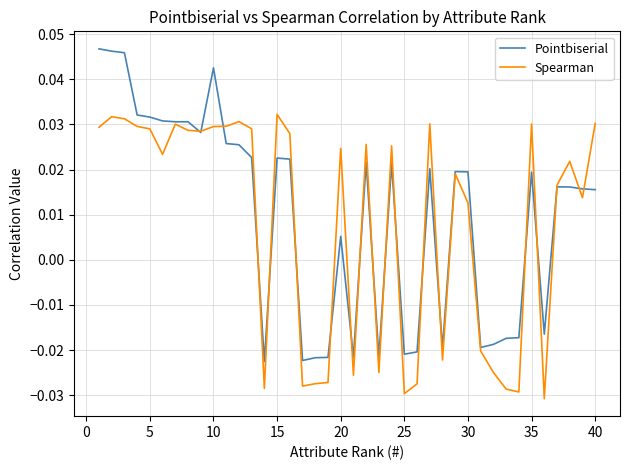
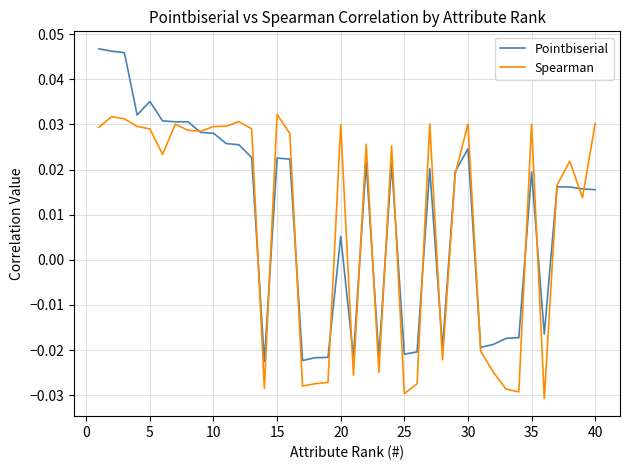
  {
    "Pointbiserial": {
-     "5": 0.032,
-     "10": 0.043,
+     "5": 0.035,
+     "10": 0.028,
      "15": 0.023,
      "20": 0.005,
      "25": -0.021,
-     "30": 0.020,
+     "30": 0.025,
      "35": 0.019,
      "40": 0.016
    },
    "Spearman": {
      "5": 0.029,
      "10": 0.030,
      "15": 0.032,
-     "20": 0.025,
+     "20": 0.030,
      "25": -0.030,
-     "30": 0.013,
+     "30": 0.030,
      "35": 0.030,
      "40": 0.030
    }
  }
